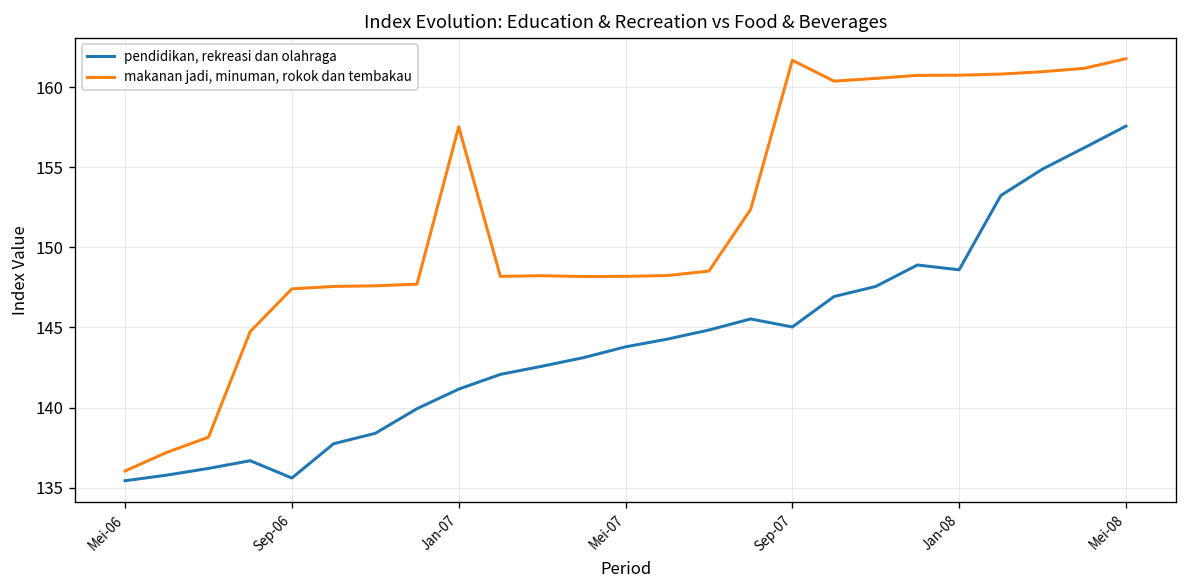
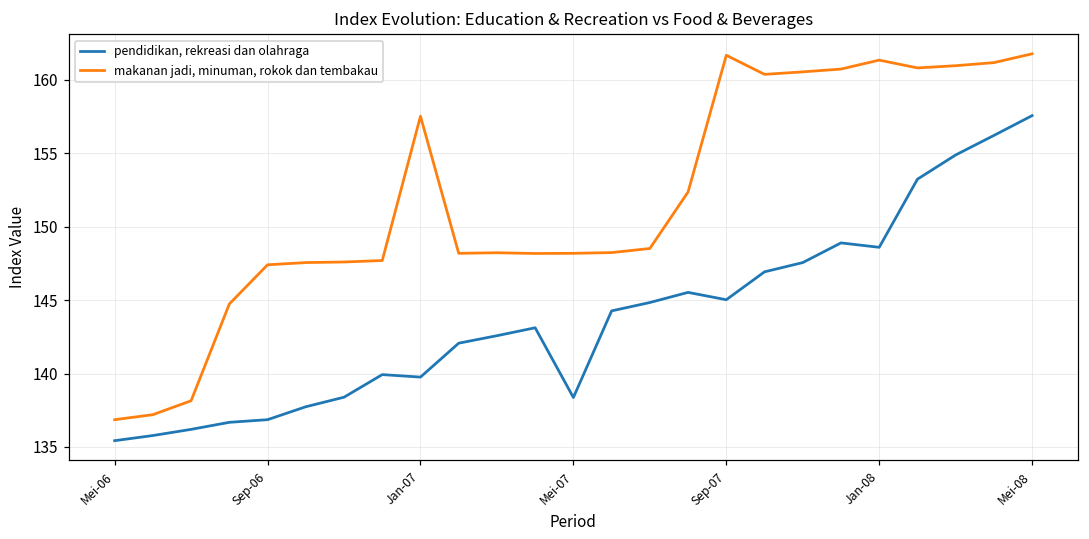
  {
    "pendidikan, rekreasi dan olahraga": {
      "Mei-06": 135.4,
-     "Sep-06": 135.6,
-     "Jan-07": 141.2,
-     "Mei-07": 143.8,
+     "Sep-06": 136.9,
+     "Jan-07": 139.8,
+     "Mei-07": 138.4,
      "Sep-07": 145.0,
      "Jan-08": 148.6,
      "Mei-08": 157.6
    },
    "makanan jadi, minuman, rokok dan tembakau": {
-     "Mei-06": 136.0,
+     "Mei-06": 136.9,
      "Sep-06": 147.4,
      "Jan-07": 157.5,
      "Mei-07": 148.2,
      "Sep-07": 161.7,
-     "Jan-08": 160.8,
+     "Jan-08": 161.4,
      "Mei-08": 161.8
    }
  }
